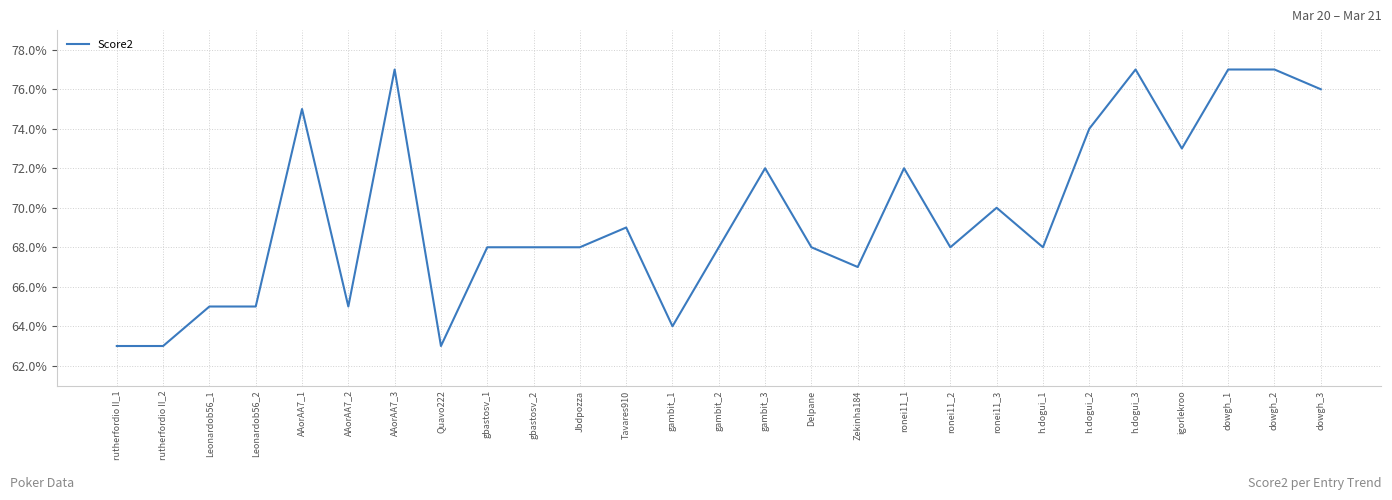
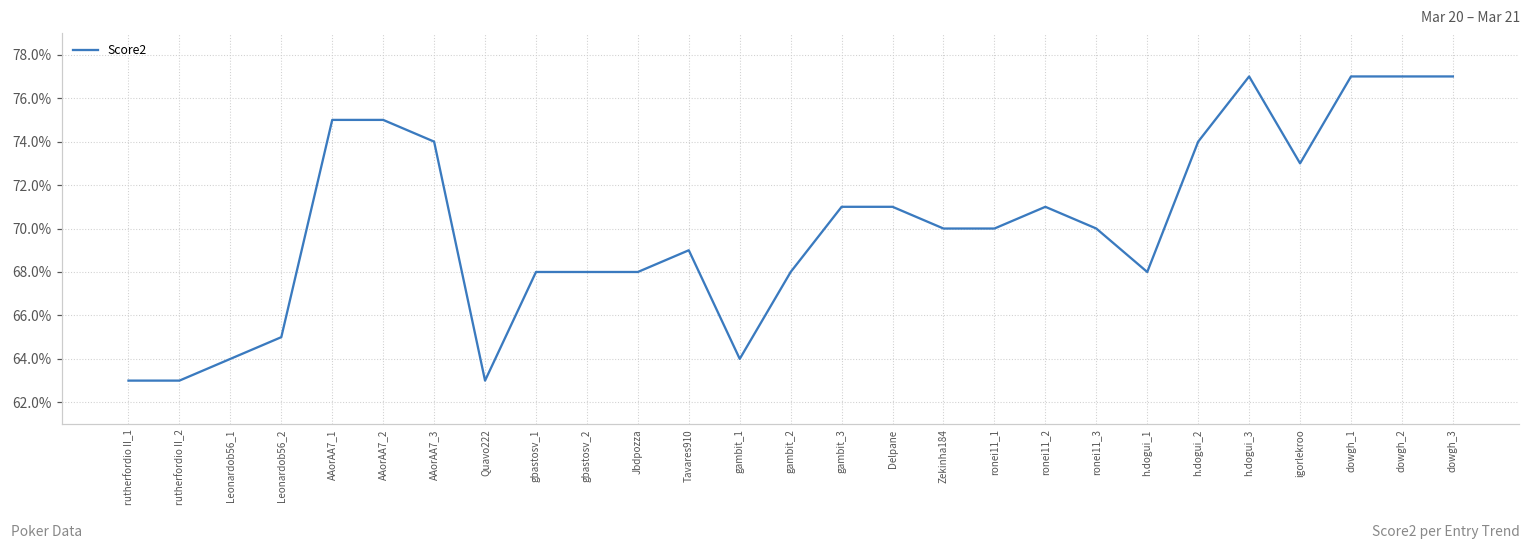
  {
    "rutherfordio II_1": "63%",
    "rutherfordio II_2": "63%",
-   "Leonardob56_1": "65%",
+   "Leonardob56_1": "64%",
    "Leonardob56_2": "65%",
    "AAorAA7_1": "75%",
-   "AAorAA7_2": "65%",
-   "AAorAA7_3": "77%",
+   "AAorAA7_2": "75%",
+   "AAorAA7_3": "74%",
    "Quavo222": "63%",
    "gbastosv_1": "68%",
    "gbastosv_2": "68%",
    "Jbdpozza": "68%",
    "Tavares910": "69%",
    "gambit_1": "64%",
    "gambit_2": "68%",
-   "gambit_3": "72%",
-   "Delpane": "68%",
-   "Zekinha184": "67%",
-   "ronei11_1": "72%",
-   "ronei11_2": "68%",
+   "gambit_3": "71%",
+   "Delpane": "71%",
+   "Zekinha184": "70%",
+   "ronei11_1": "70%",
+   "ronei11_2": "71%",
    "ronei11_3": "70%",
    "h.dogui_1": "68%",
    "h.dogui_2": "74%",
    "h.dogui_3": "77%",
    "igorlekroo": "73%",
    "dowgh_1": "77%",
    "dowgh_2": "77%",
-   "dowgh_3": "76%"
+   "dowgh_3": "77%"
  }
